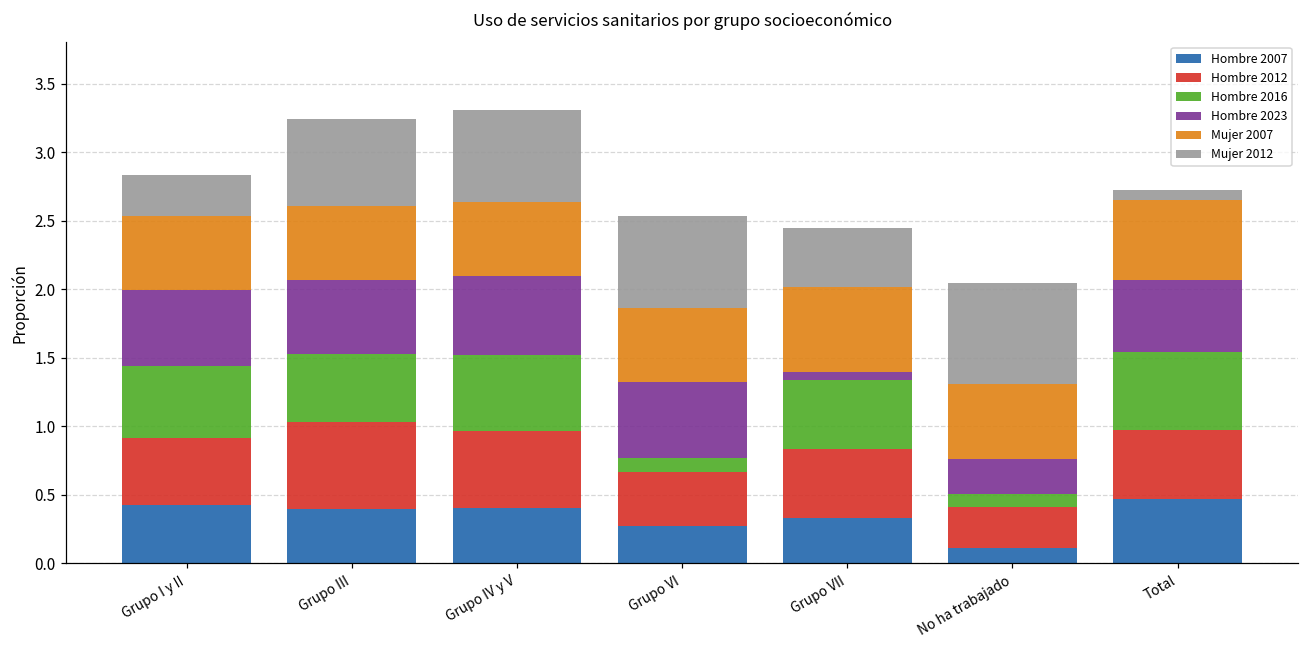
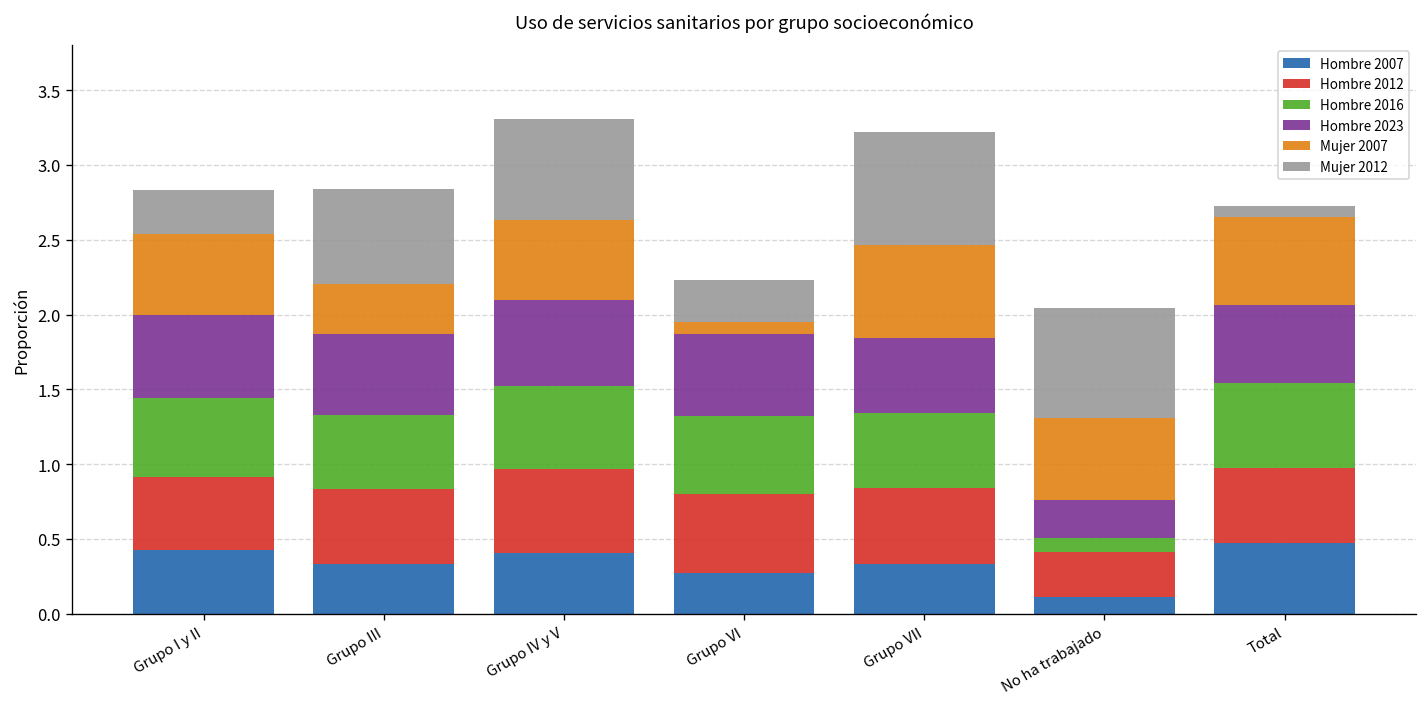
  {
    "Hombre 2007": {
      "Grupo I y II": 0.42,
-     "Grupo III": 0.40,
+     "Grupo III": 0.33,
      "Grupo IV y V": 0.41,
      "Grupo VI": 0.27,
      "Grupo VII": 0.33,
      "No ha trabajado": 0.11,
      "Total": 0.47
    },
    "Hombre 2012": {
      "Grupo I y II": 0.49,
-     "Grupo III": 0.63,
+     "Grupo III": 0.50,
      "Grupo IV y V": 0.56,
-     "Grupo VI": 0.39,
+     "Grupo VI": 0.53,
      "Grupo VII": 0.51,
      "No ha trabajado": 0.30,
      "Total": 0.50
    },
    "Hombre 2016": {
      "Grupo I y II": 0.53,
      "Grupo III": 0.50,
      "Grupo IV y V": 0.56,
-     "Grupo VI": 0.10,
+     "Grupo VI": 0.52,
      "Grupo VII": 0.50,
      "No ha trabajado": 0.09,
      "Total": 0.57
    },
    "Hombre 2023": {
      "Grupo I y II": 0.55,
      "Grupo III": 0.54,
      "Grupo IV y V": 0.57,
      "Grupo VI": 0.55,
-     "Grupo VII": 0.06,
+     "Grupo VII": 0.51,
      "No ha trabajado": 0.25,
      "Total": 0.53
    },
    "Mujer 2007": {
      "Grupo I y II": 0.54,
-     "Grupo III": 0.53,
+     "Grupo III": 0.33,
      "Grupo IV y V": 0.54,
-     "Grupo VI": 0.54,
+     "Grupo VI": 0.07,
      "Grupo VII": 0.62,
      "No ha trabajado": 0.55,
      "Total": 0.59
    },
    "Mujer 2012": {
      "Grupo I y II": 0.30,
      "Grupo III": 0.64,
      "Grupo IV y V": 0.67,
-     "Grupo VI": 0.68,
-     "Grupo VII": 0.43,
+     "Grupo VI": 0.28,
+     "Grupo VII": 0.76,
      "No ha trabajado": 0.73,
      "Total": 0.07
    }
  }
